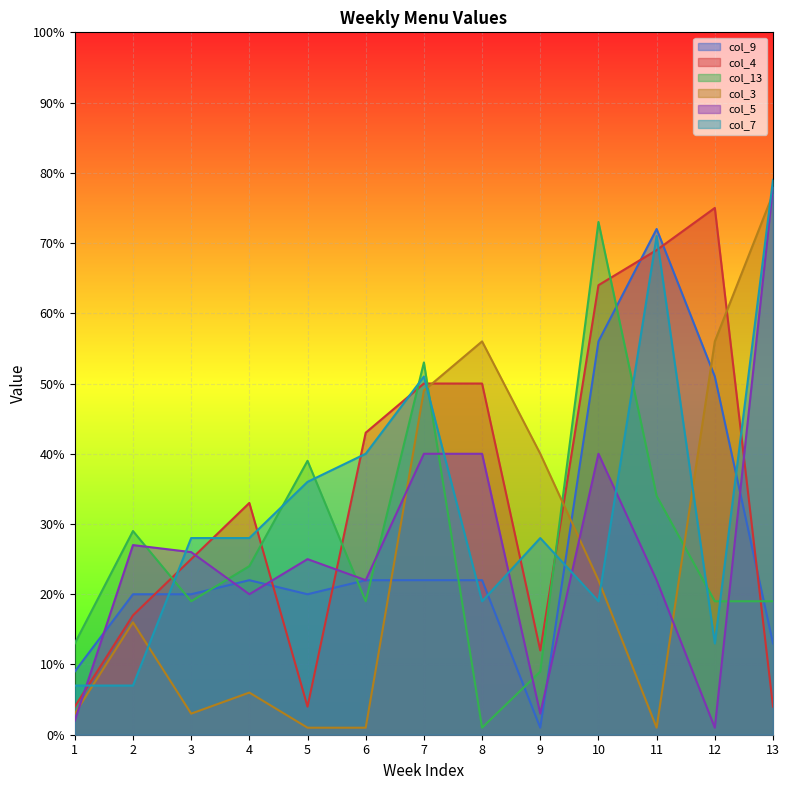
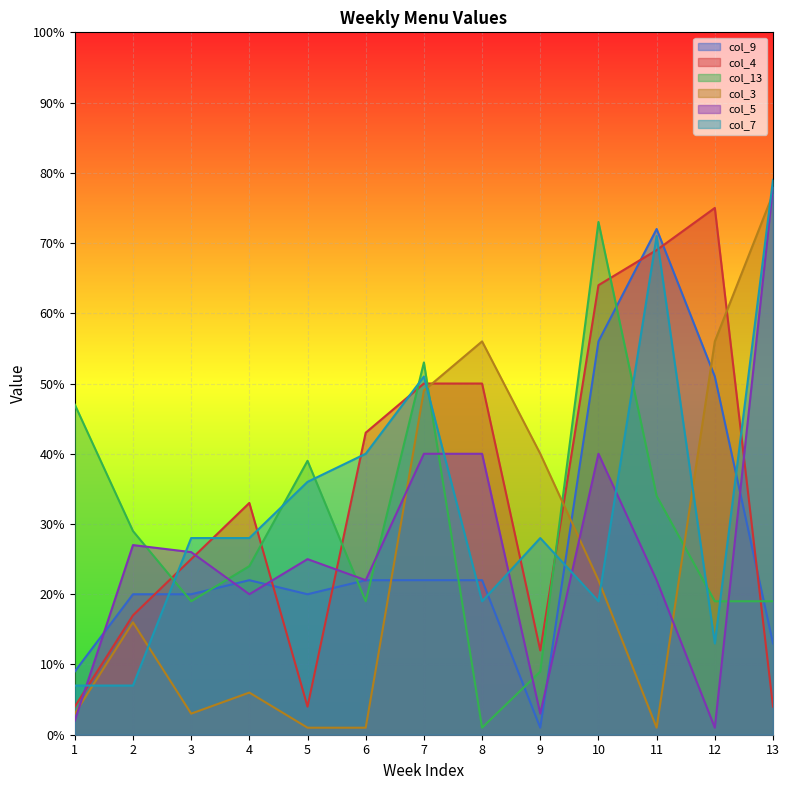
  {
    "col_13": {
-     "1": "13%",
+     "1": "47%",
      "2": "29%",
      "3": "19%",
      "4": "24%",
      "5": "39%",
      "6": "19%",
      "7": "53%",
      "8": "1%",
      "9": "9%",
      "10": "73%",
      "11": "34%",
      "12": "19%",
      "13": "19%"
    },
    "col_5": {
      "1": "2%",
      "2": "27%",
      "3": "26%",
      "4": "20%",
      "5": "25%",
      "7": "40%",
      "8": "40%",
      "9": "3%",
      "10": "40%",
      "11": "22%",
      "12": "1%",
      "13": "78%"
    }
  }
